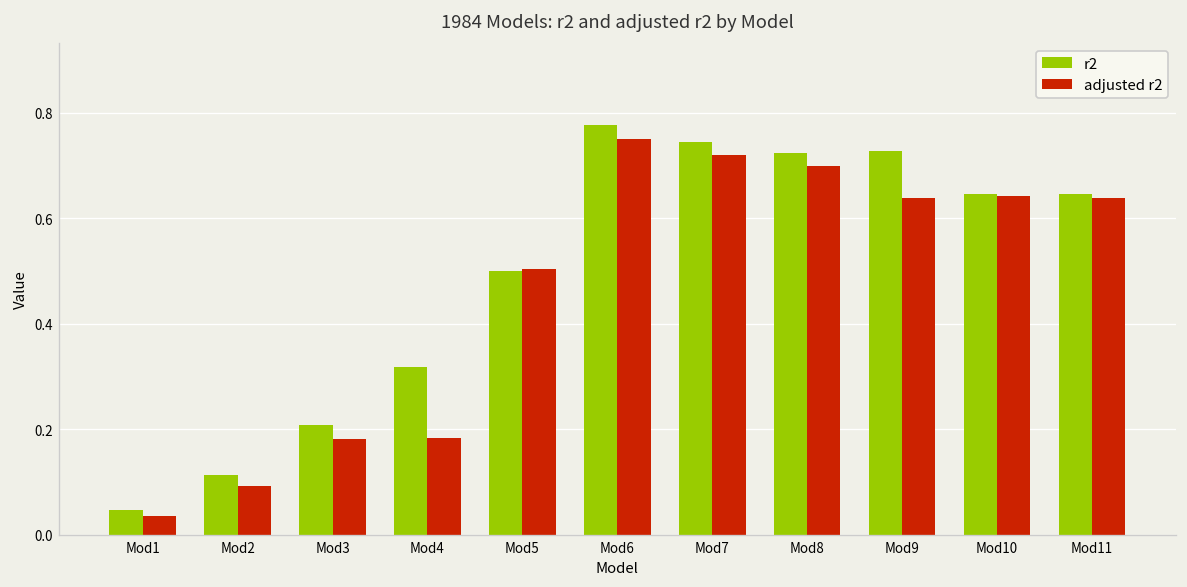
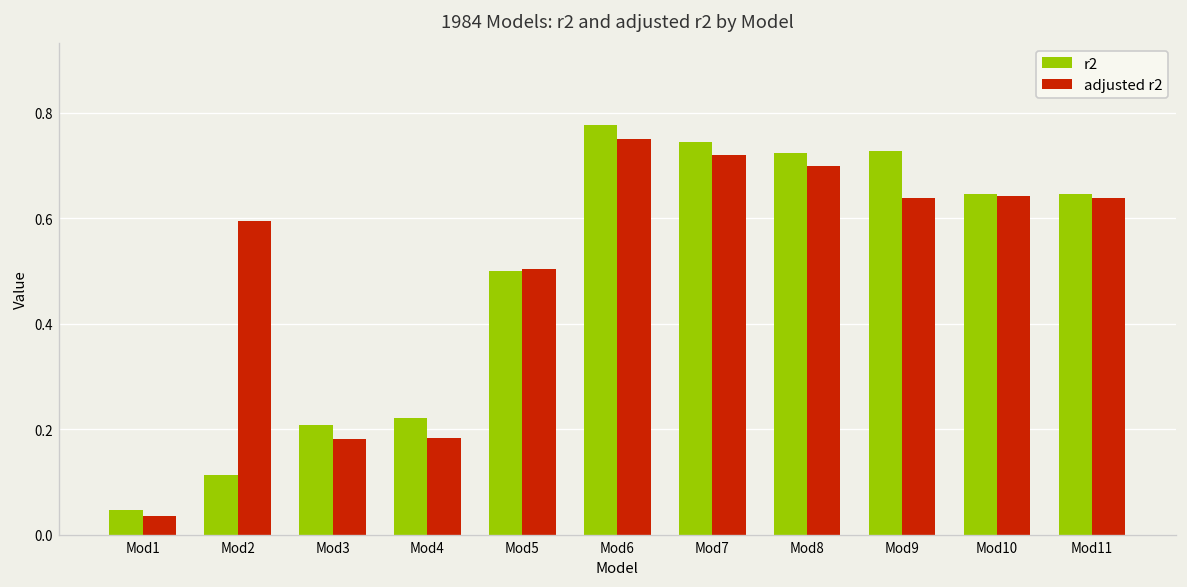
  {
    "r2": {
      "Mod1": 0.05,
      "Mod2": 0.11,
      "Mod3": 0.21,
-     "Mod4": 0.32,
+     "Mod4": 0.22,
      "Mod5": 0.50,
      "Mod6": 0.78,
      "Mod7": 0.74,
      "Mod8": 0.72,
      "Mod9": 0.73,
      "Mod10": 0.65,
      "Mod11": 0.65
    },
    "adjusted r2": {
      "Mod1": 0.04,
-     "Mod2": 0.09,
+     "Mod2": 0.59,
      "Mod3": 0.18,
      "Mod4": 0.18,
      "Mod5": 0.50,
      "Mod6": 0.75,
      "Mod7": 0.72,
      "Mod8": 0.70,
      "Mod9": 0.64,
      "Mod10": 0.64,
      "Mod11": 0.64
    }
  }
